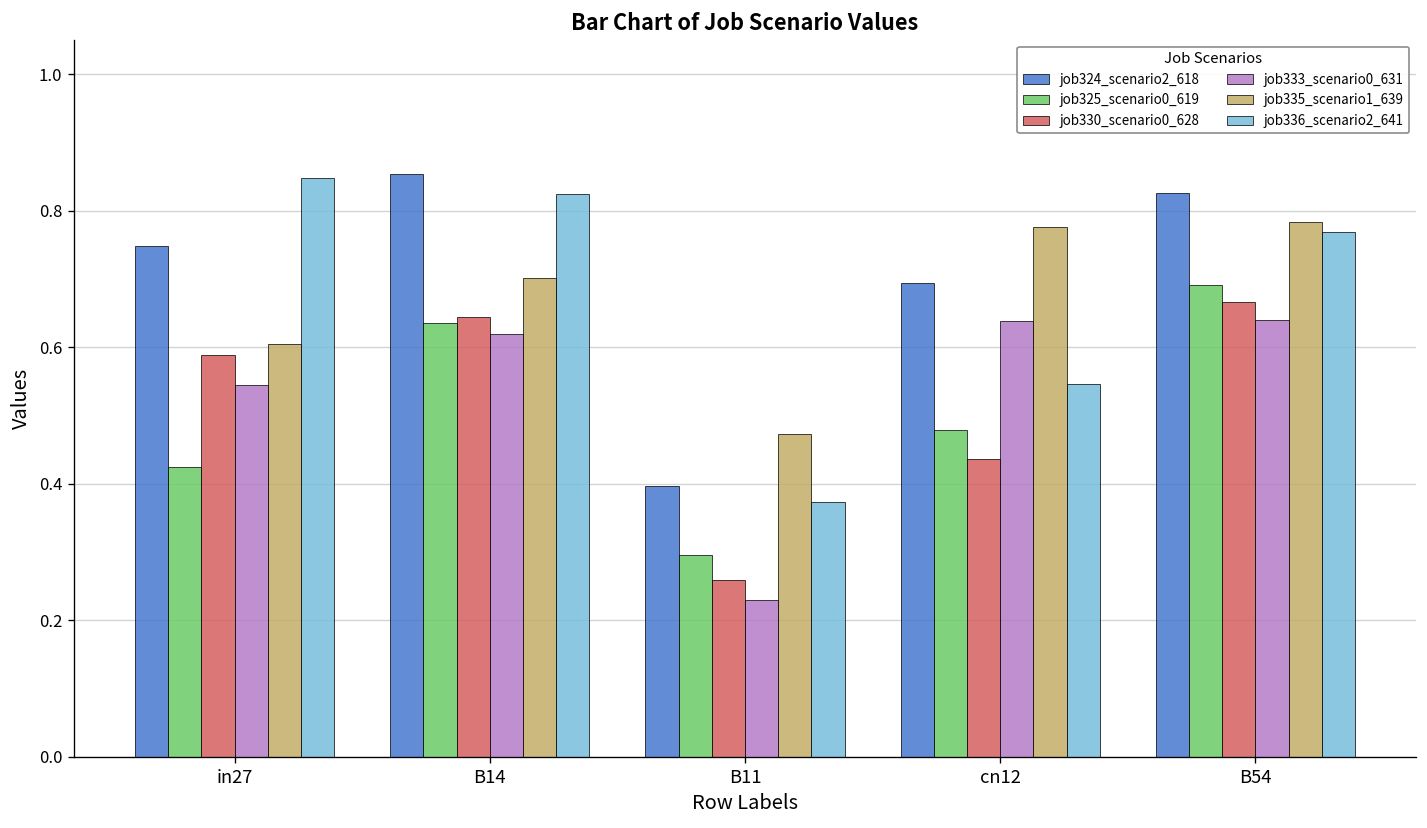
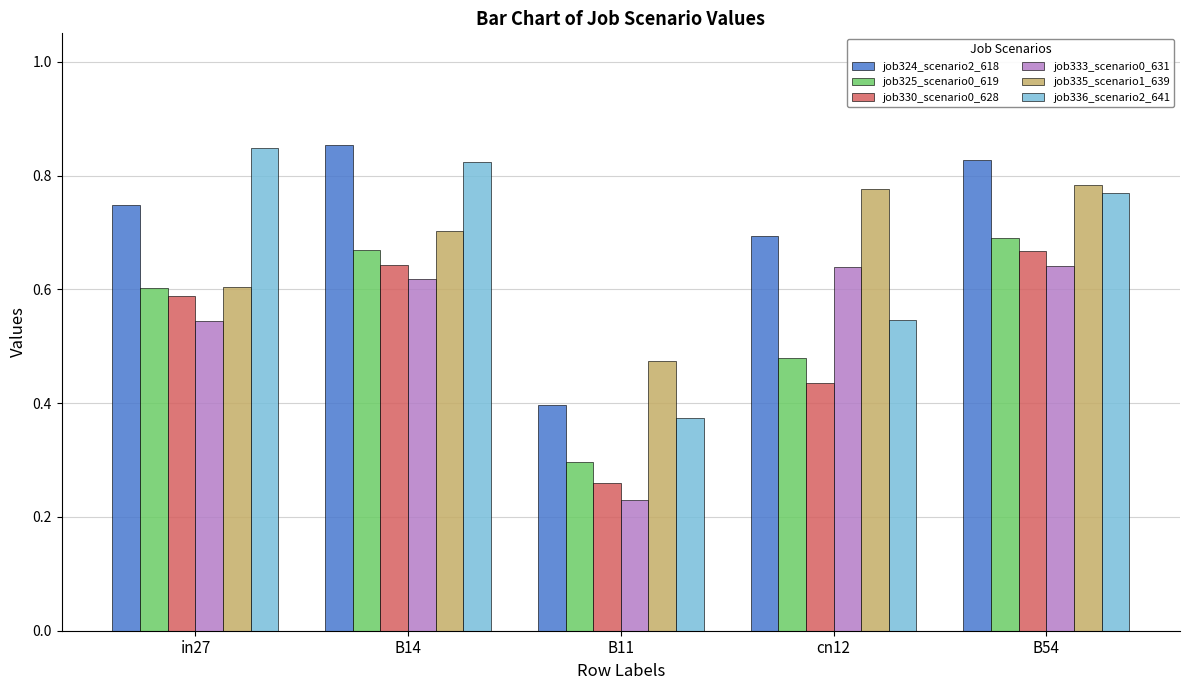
  {
    "job324_scenario2_618": {
      "in27": 0.75,
      "B14": 0.85,
      "B11": 0.40,
      "cn12": 0.69,
      "B54": 0.83
    },
    "job325_scenario0_619": {
-     "in27": 0.42,
-     "B14": 0.64,
+     "in27": 0.60,
+     "B14": 0.67,
      "B11": 0.30,
      "cn12": 0.48,
      "B54": 0.69
    },
    "job330_scenario0_628": {
      "in27": 0.59,
      "B14": 0.64,
      "B11": 0.26,
      "cn12": 0.44,
      "B54": 0.67
    },
    "job333_scenario0_631": {
      "in27": 0.55,
      "B14": 0.62,
      "B11": 0.23,
      "cn12": 0.64,
      "B54": 0.64
    },
    "job335_scenario1_639": {
      "in27": 0.60,
      "B14": 0.70,
      "B11": 0.47,
      "cn12": 0.78,
      "B54": 0.78
    },
    "job336_scenario2_641": {
      "in27": 0.85,
      "B14": 0.82,
      "B11": 0.37,
      "cn12": 0.55,
      "B54": 0.77
    }
  }
